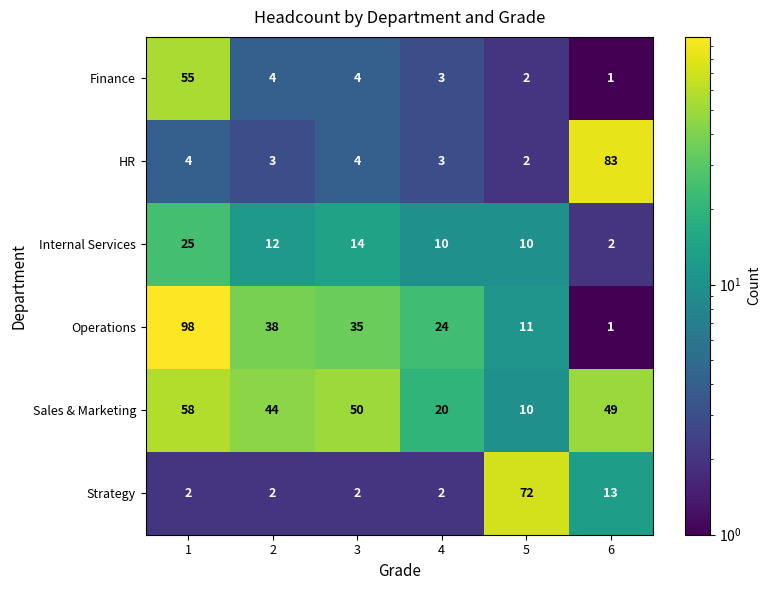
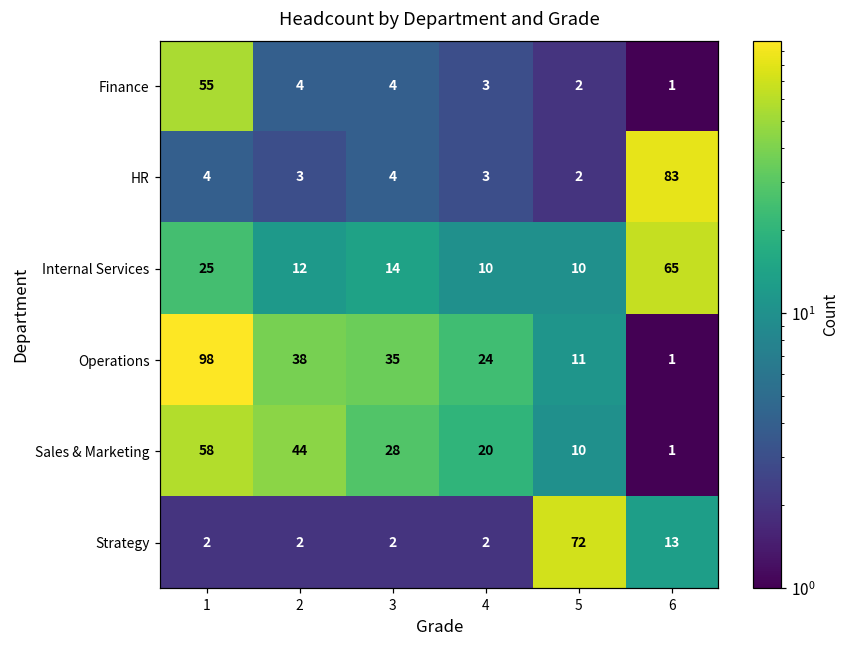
  {
    "Finance": {
      "1": 55,
      "2": 4,
      "3": 4,
      "4": 3,
      "5": 2,
      "6": 1
    },
    "HR": {
      "1": 4,
      "2": 3,
      "3": 4,
      "4": 3,
      "5": 2,
      "6": 83
    },
    "Internal Services": {
      "1": 25,
      "2": 12,
      "3": 14,
      "4": 10,
      "5": 10,
-     "6": 2
+     "6": 65
    },
    "Operations": {
      "1": 98,
      "2": 38,
      "3": 35,
      "4": 24,
      "5": 11,
      "6": 1
    },
    "Sales & Marketing": {
      "1": 58,
      "2": 44,
-     "3": 50,
+     "3": 28,
      "4": 20,
      "5": 10,
-     "6": 49
+     "6": 1
    },
    "Strategy": {
      "1": 2,
      "2": 2,
      "3": 2,
      "4": 2,
      "5": 72,
      "6": 13
    }
  }
